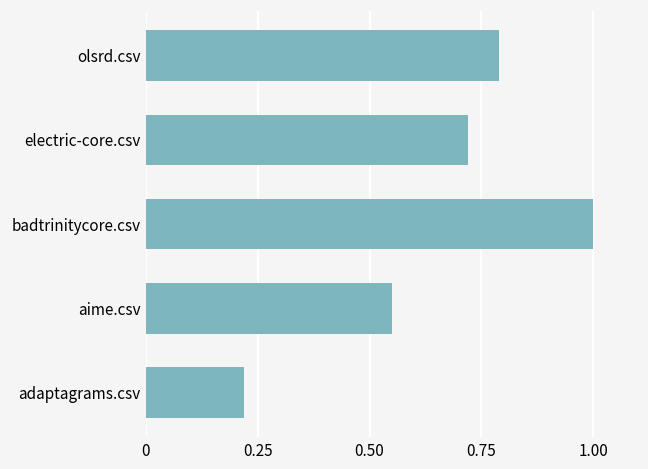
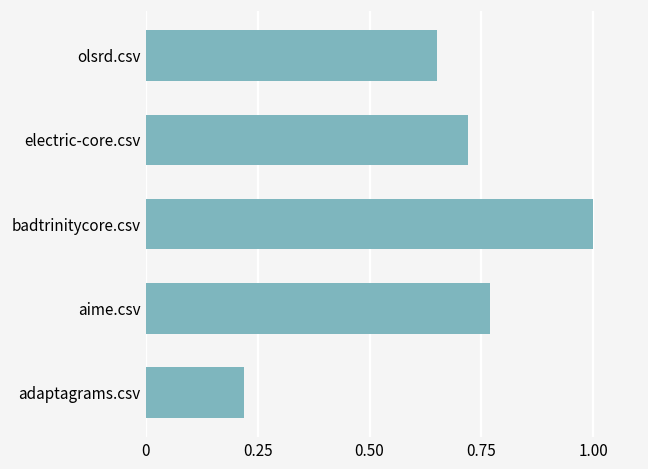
  {
-   "olsrd.csv": 0.79,
+   "olsrd.csv": 0.65,
    "electric-core.csv": 0.72,
    "badtrinitycore.csv": 1.00,
-   "aime.csv": 0.55,
+   "aime.csv": 0.77,
    "adaptagrams.csv": 0.22
  }
